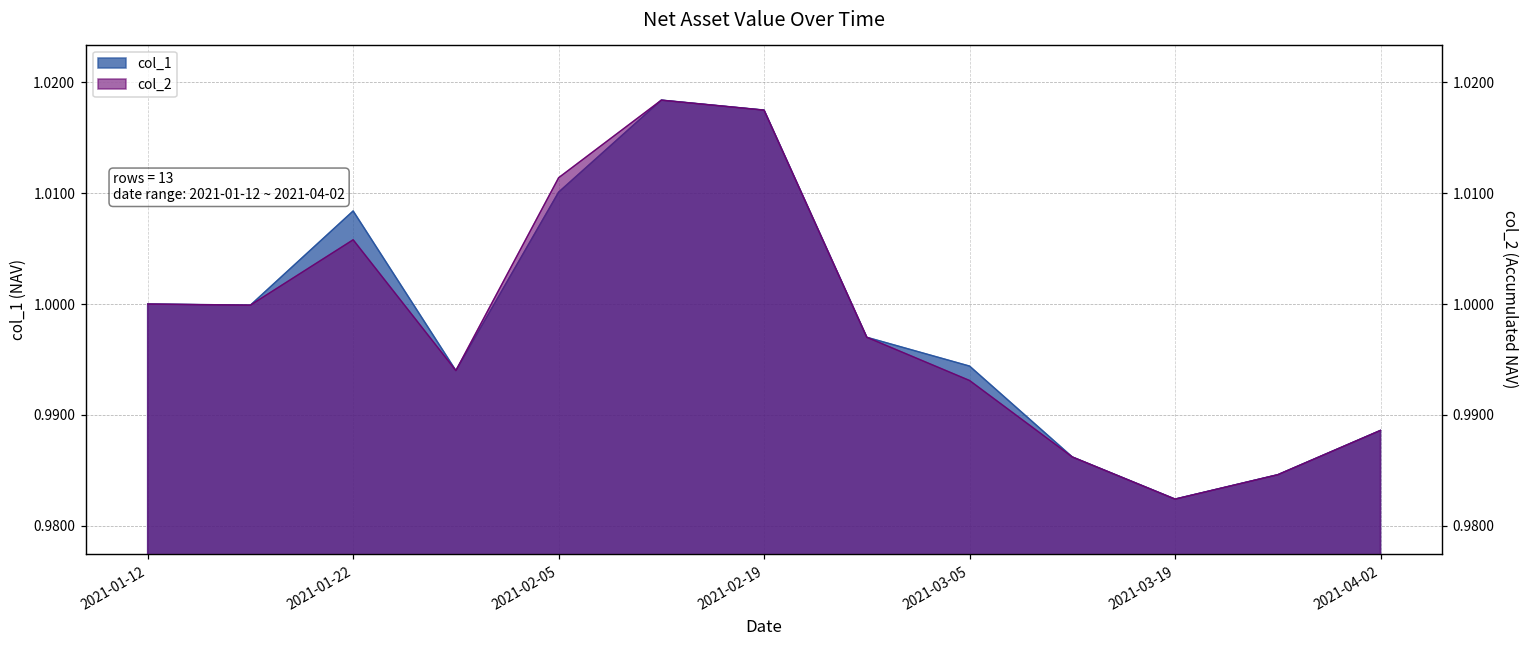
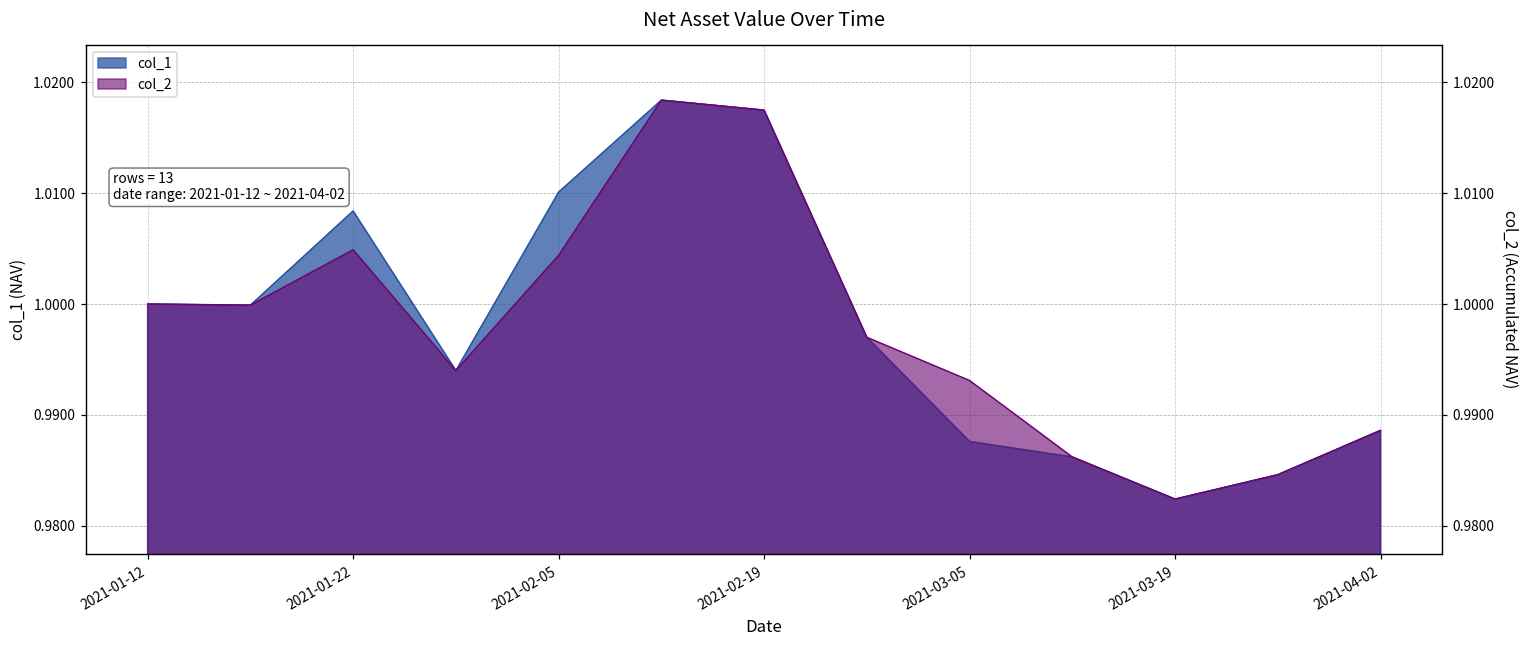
  {
    "col_1": {
      "2021-01-12": 1.0000,
      "2021-02-05": 1.0101,
      "2021-02-19": 1.0175,
-     "2021-03-05": 0.9944,
+     "2021-03-05": 0.9876,
      "2021-03-19": 0.9824,
      "2021-04-02": 0.9886
    },
    "col_2": {
      "2021-01-12": 1.0000,
-     "2021-01-22": 1.0058,
-     "2021-02-05": 1.0114,
+     "2021-01-22": 1.0049,
+     "2021-02-05": 1.0044,
      "2021-02-19": 1.0175,
      "2021-03-05": 0.9931,
      "2021-03-19": 0.9824,
      "2021-04-02": 0.9886
    }
  }
